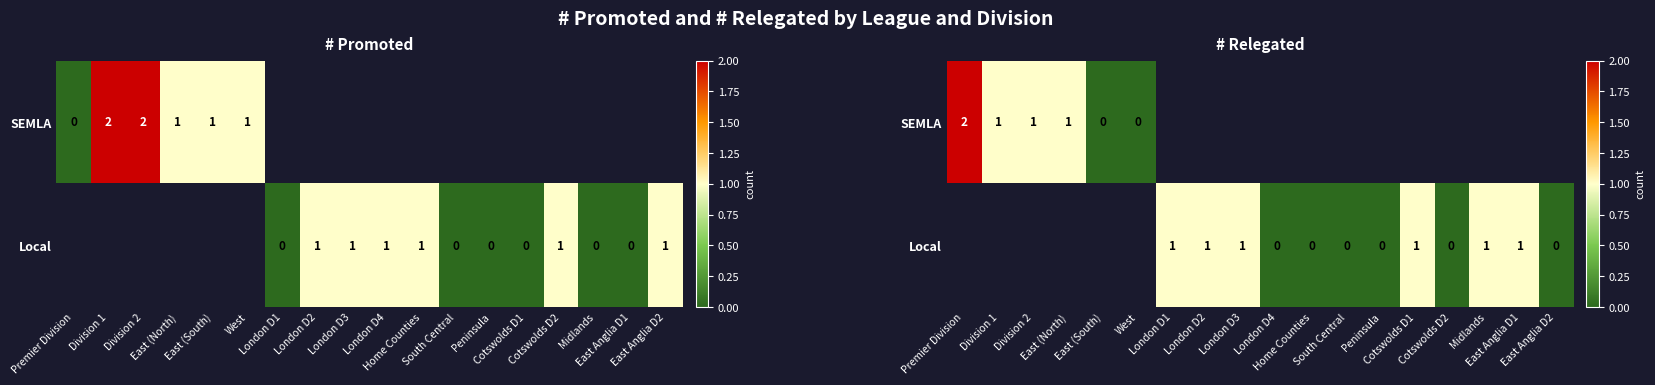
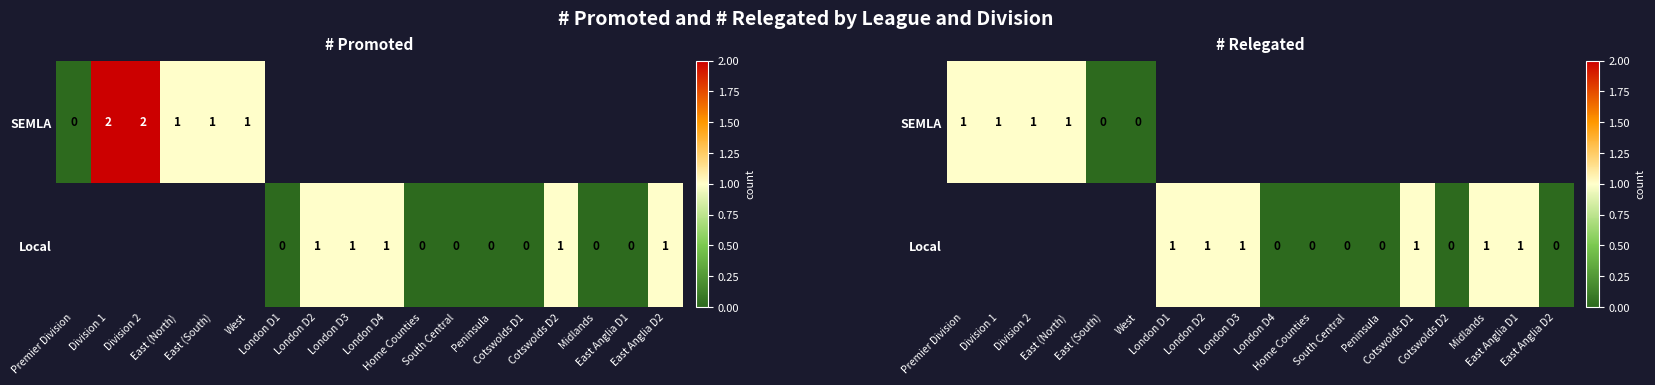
  {
    "# Promoted": {
      "SEMLA": {
        "Premier Division": 0,
        "Division 1": 2,
        "Division 2": 2,
        "East (North)": 1,
        "East (South)": 1,
        "West": 1
      },
      "Local": {
        "London D1": 0,
        "London D2": 1,
        "London D3": 1,
        "London D4": 1,
-       "Home Counties": 1,
+       "Home Counties": 0,
        "South Central": 0,
        "Peninsula": 0,
        "Cotswolds D1": 0,
        "Cotswolds D2": 1,
        "Midlands": 0,
        "East Anglia D1": 0,
        "East Anglia D2": 1
      }
    },
    "# Relegated": {
      "SEMLA": {
-       "Premier Division": 2,
+       "Premier Division": 1,
        "Division 1": 1,
        "Division 2": 1,
        "East (North)": 1,
        "East (South)": 0,
        "West": 0
      },
      "Local": {
        "London D1": 1,
        "London D2": 1,
        "London D3": 1,
        "London D4": 0,
        "Home Counties": 0,
        "South Central": 0,
        "Peninsula": 0,
        "Cotswolds D1": 1,
        "Cotswolds D2": 0,
        "Midlands": 1,
        "East Anglia D1": 1,
        "East Anglia D2": 0
      }
    }
  }
